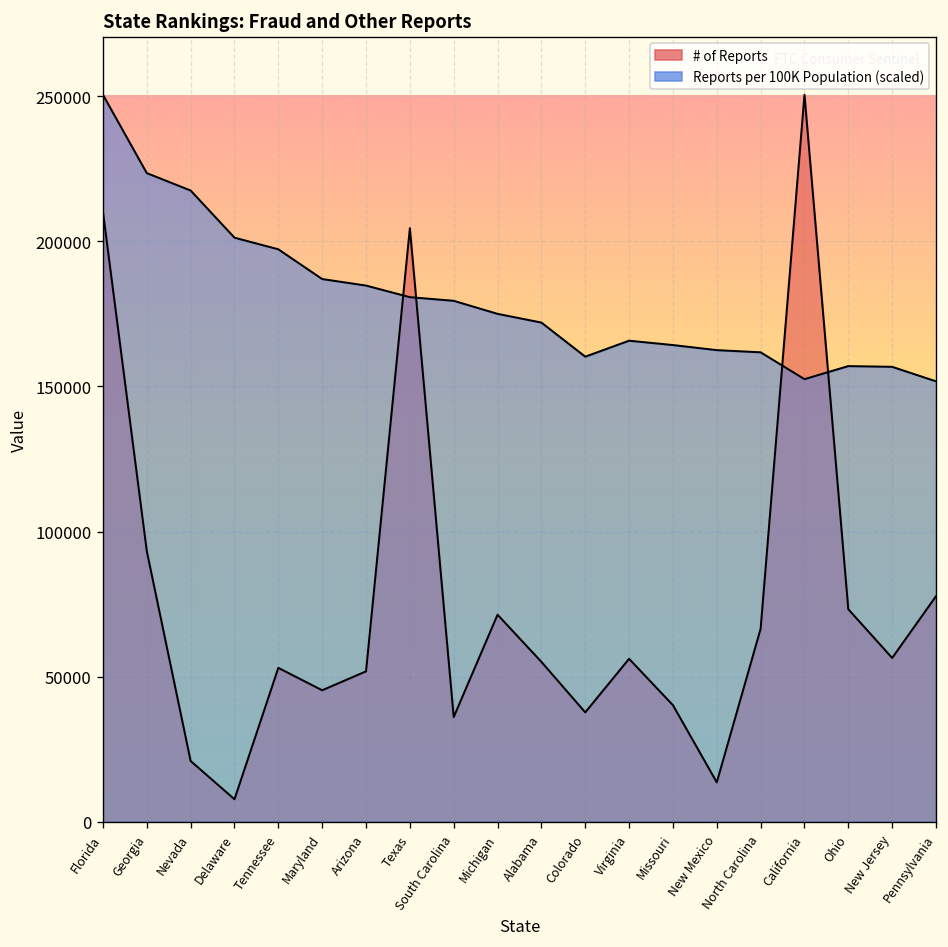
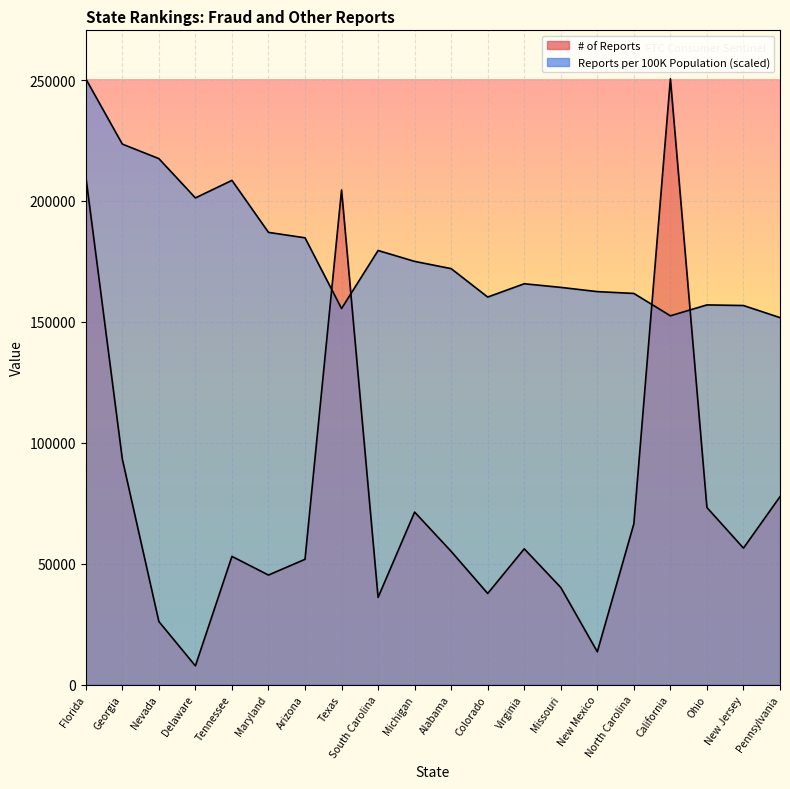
  {
    "# of Reports": {
      "Florida": 210000,
      "Georgia": 93000,
-     "Nevada": 21000,
+     "Nevada": 26000,
      "Delaware": 8000,
      "Tennessee": 53000,
      "Maryland": 45000,
      "Arizona": 52000,
      "Texas": 205000,
      "South Carolina": 36000,
      "Michigan": 71000,
      "Alabama": 55000,
      "Colorado": 38000,
      "Virginia": 56000,
      "Missouri": 40000,
      "New Mexico": 14000,
      "North Carolina": 66000,
      "California": 251000,
      "Ohio": 73000,
      "New Jersey": 56000,
      "Pennsylvania": 78000
    },
    "Reports per 100K Population (scaled)": {
      "Florida": 251000,
      "Georgia": 224000,
      "Nevada": 218000,
      "Delaware": 201000,
-     "Tennessee": 197000,
+     "Tennessee": 209000,
      "Maryland": 187000,
      "Arizona": 185000,
-     "Texas": 181000,
+     "Texas": 156000,
      "South Carolina": 180000,
      "Michigan": 175000,
      "Alabama": 172000,
      "Colorado": 160000,
      "Virginia": 166000,
      "Missouri": 164000,
      "New Mexico": 163000,
      "North Carolina": 162000,
      "California": 153000,
      "Ohio": 157000,
      "New Jersey": 157000,
      "Pennsylvania": 152000
    }
  }
